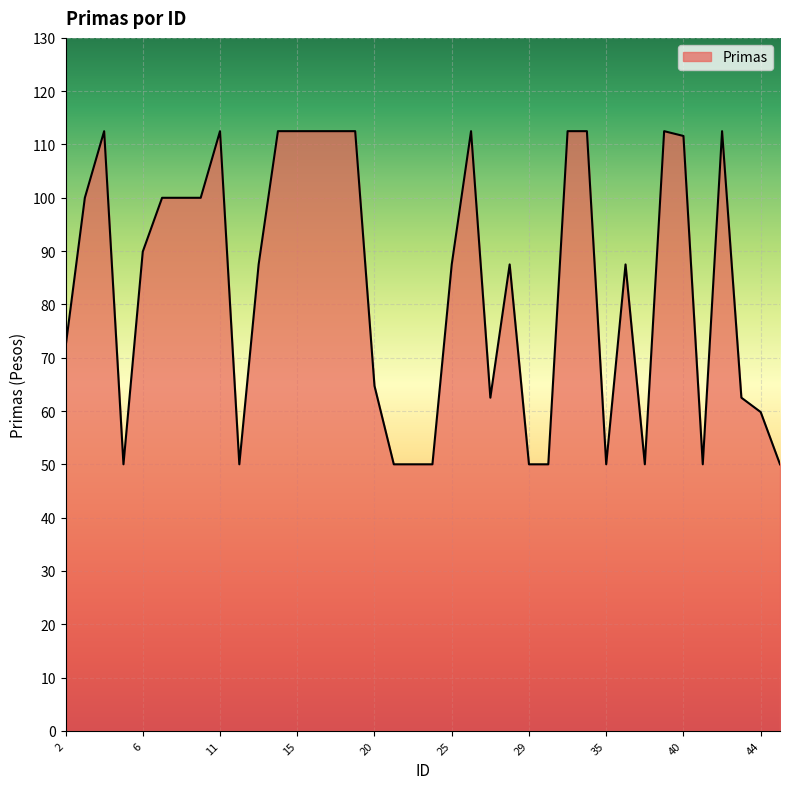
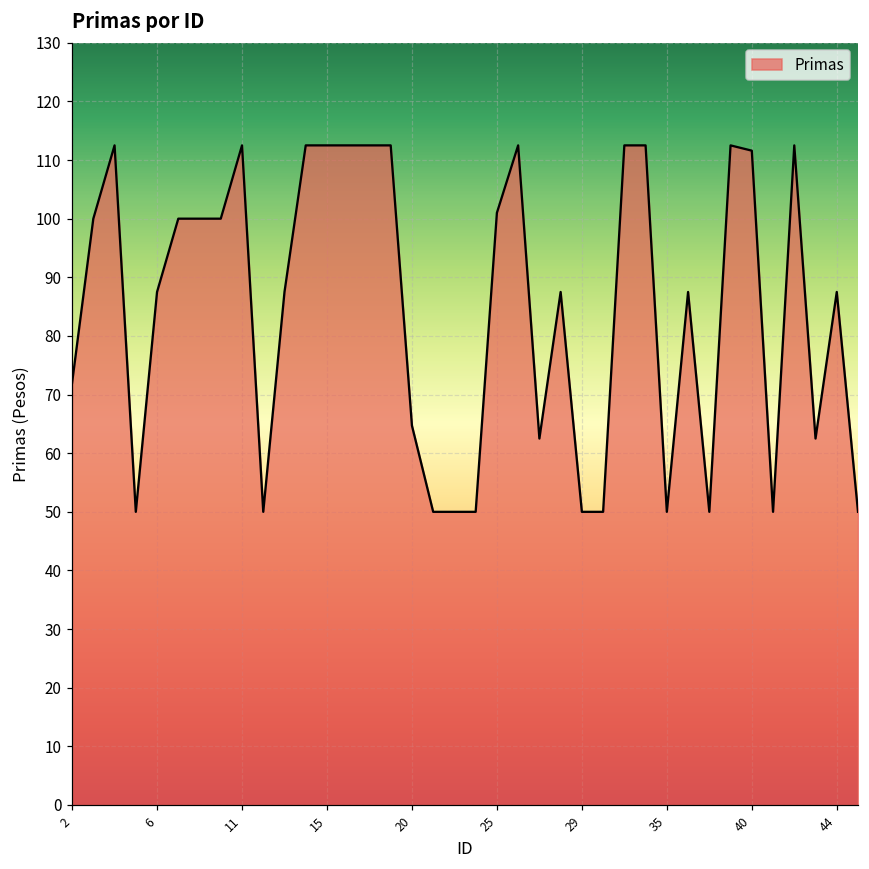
  {
    "2": 72,
-   "6": 90,
+   "6": 88,
    "11": 113,
    "15": 113,
    "20": 65,
-   "25": 88,
+   "25": 101,
    "29": 50,
    "35": 50,
    "40": 112,
-   "44": 60
+   "44": 88
  }
